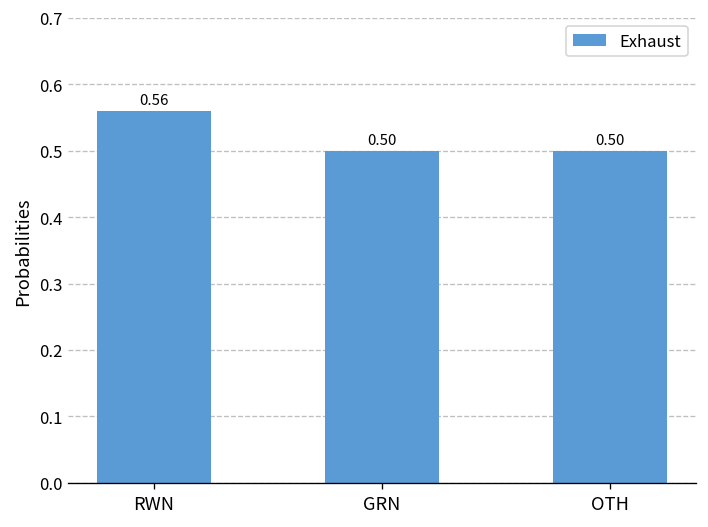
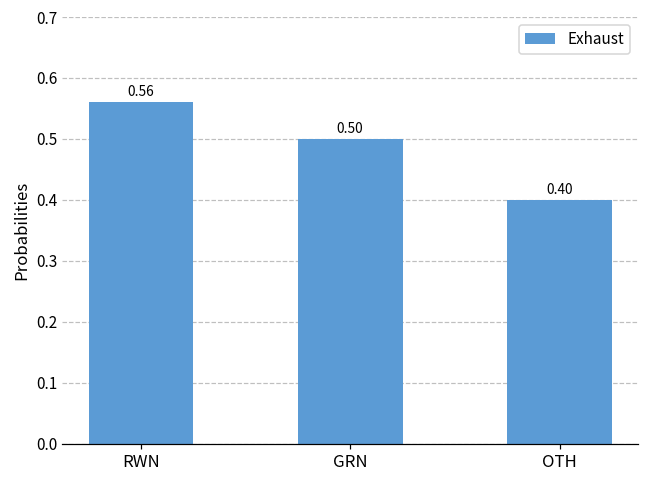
  {
    "RWN": 0.56,
    "GRN": 0.50,
-   "OTH": 0.50
+   "OTH": 0.40
  }
